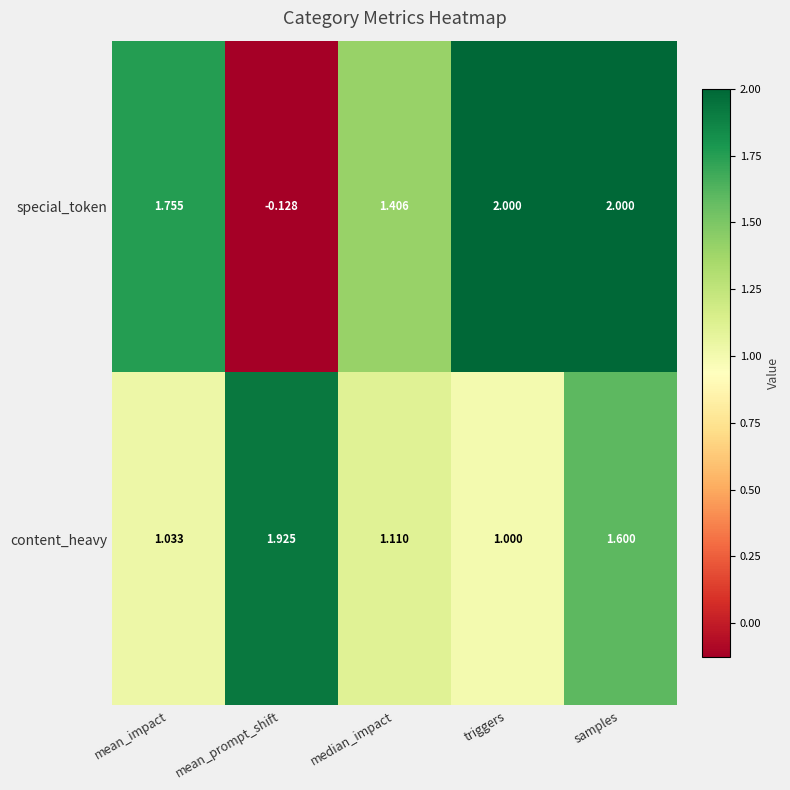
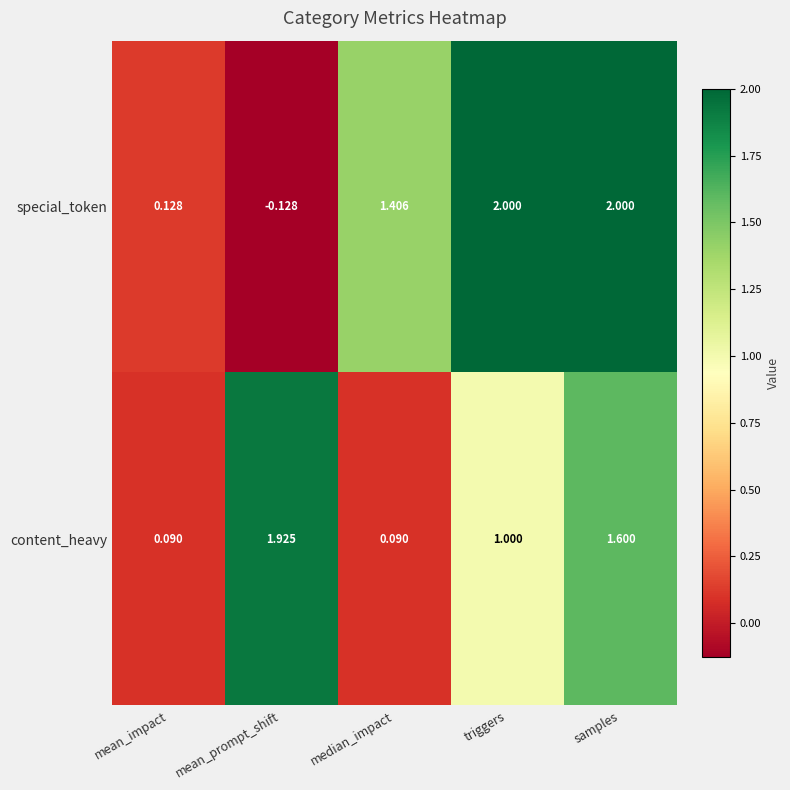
  {
    "special_token": {
-     "mean_impact": 1.755,
+     "mean_impact": 0.128,
      "mean_prompt_shift": -0.128,
      "median_impact": 1.406,
      "triggers": 2.000,
      "samples": 2.000
    },
    "content_heavy": {
-     "mean_impact": 1.033,
+     "mean_impact": 0.090,
      "mean_prompt_shift": 1.925,
-     "median_impact": 1.110,
+     "median_impact": 0.090,
      "triggers": 1.000,
      "samples": 1.600
    }
  }
